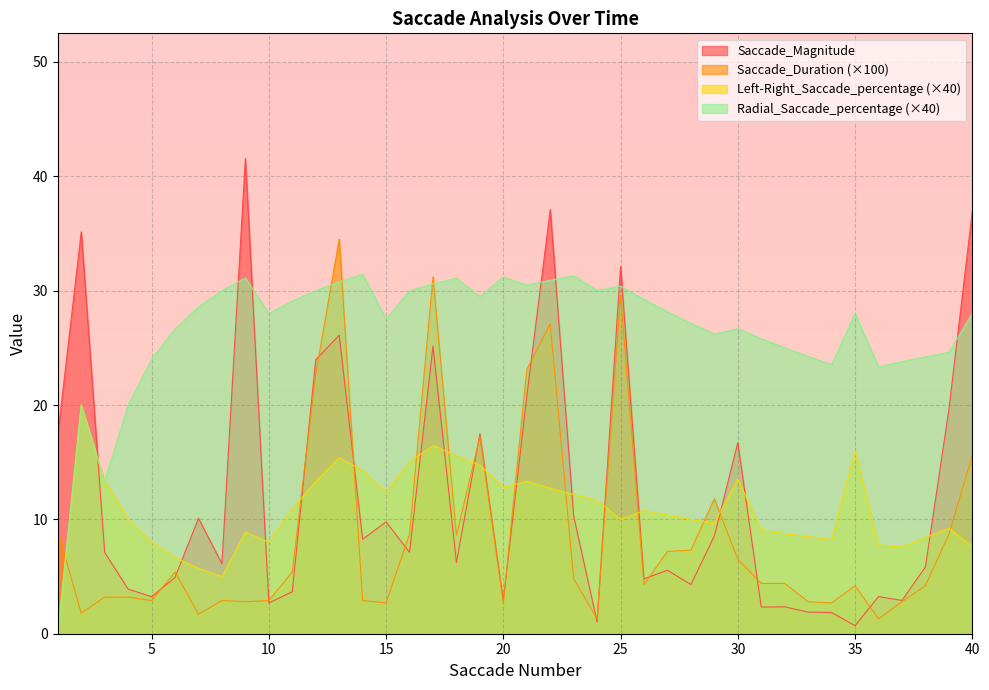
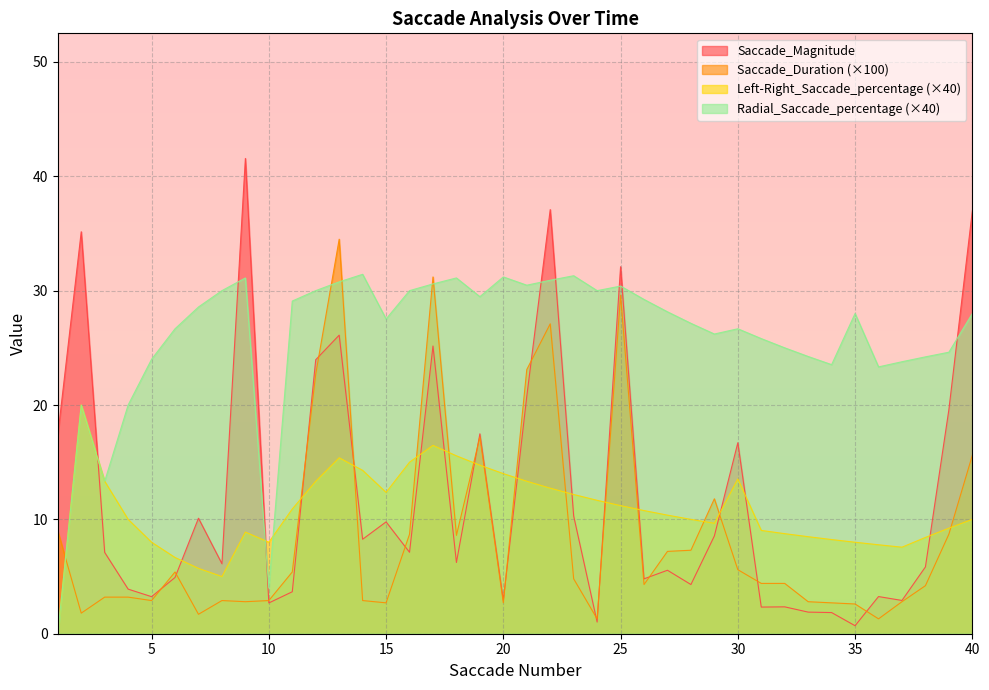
  {
    "Saccade_Magnitude": {
      "5": 3.2,
      "15": 9.8,
      "25": 32.1,
      "30": 16.7,
      "35": 0.7,
      "40": 37.0
    },
    "Saccade_Duration (×100)": {
      "5": 2.9,
      "15": 2.7,
      "25": 29.6,
-     "30": 6.5,
-     "35": 4.2,
+     "30": 5.6,
+     "35": 2.6,
      "40": 15.6
    },
    "Left-Right_Saccade_percentage (×40)": {
      "5": 8.0,
      "10": 8.0,
      "15": 12.4,
-     "20": 12.8,
-     "25": 10.0,
+     "20": 14.0,
+     "25": 11.2,
      "30": 13.5,
-     "35": 16.0,
-     "40": 7.6
+     "35": 8.0,
+     "40": 10.0
    },
    "Radial_Saccade_percentage (×40)": {
      "5": 24.0,
-     "10": 28.0,
+     "10": 4.0,
      "15": 27.5,
      "20": 31.2,
      "25": 30.4,
      "30": 26.7,
      "35": 28.0,
      "40": 28.0
    }
  }
